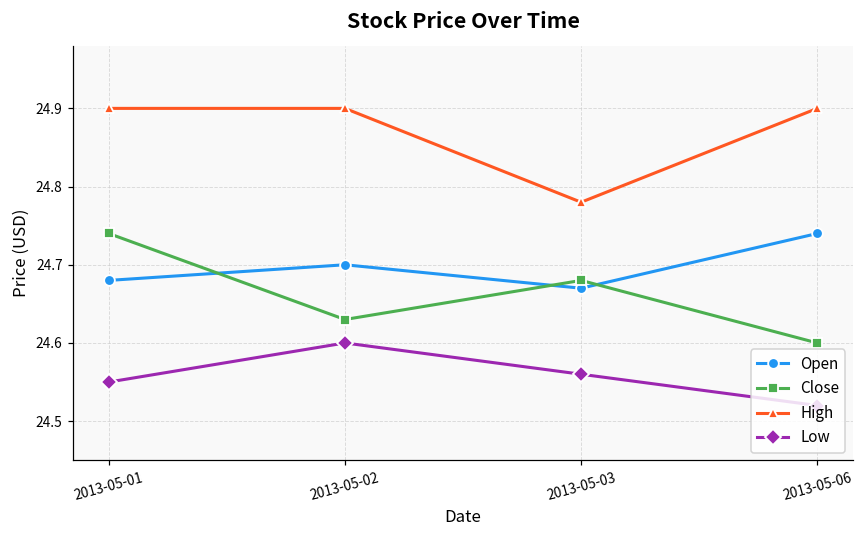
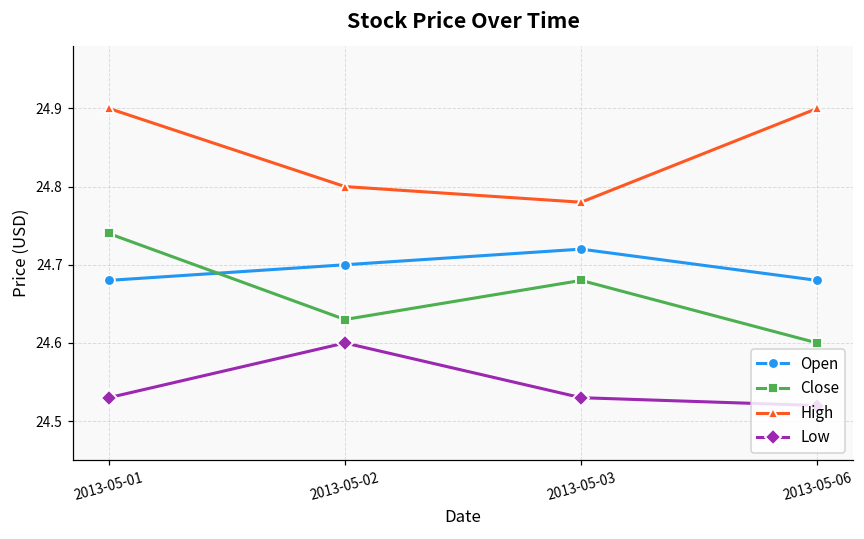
  {
    "Open": {
      "2013-05-01": 24.68,
      "2013-05-02": 24.70,
-     "2013-05-03": 24.67,
-     "2013-05-06": 24.74
+     "2013-05-03": 24.72,
+     "2013-05-06": 24.68
    },
    "Close": {
      "2013-05-01": 24.74,
      "2013-05-02": 24.63,
      "2013-05-03": 24.68,
      "2013-05-06": 24.60
    },
    "High": {
      "2013-05-01": 24.9,
-     "2013-05-02": 24.9,
+     "2013-05-02": 24.8,
      "2013-05-03": 24.78,
      "2013-05-06": 24.9
    },
    "Low": {
-     "2013-05-01": 24.55,
+     "2013-05-01": 24.53,
      "2013-05-02": 24.60,
-     "2013-05-03": 24.56
+     "2013-05-03": 24.53
    }
  }
